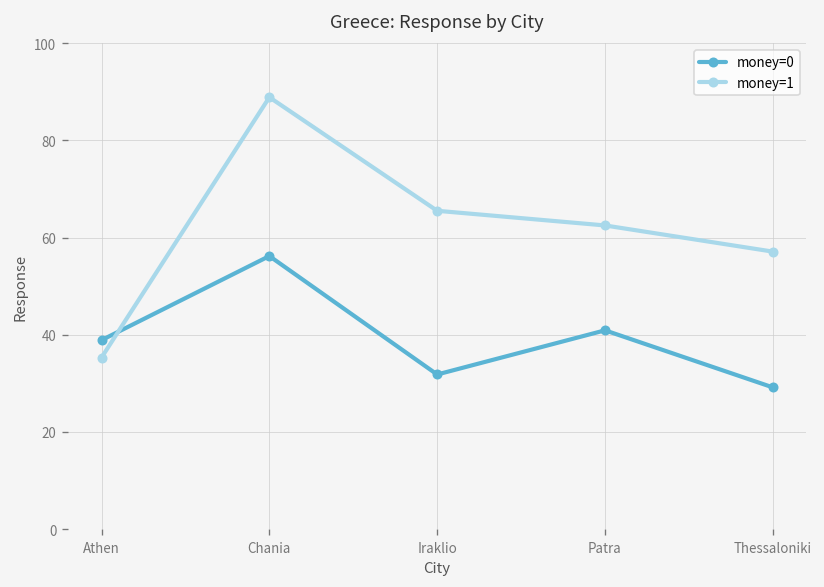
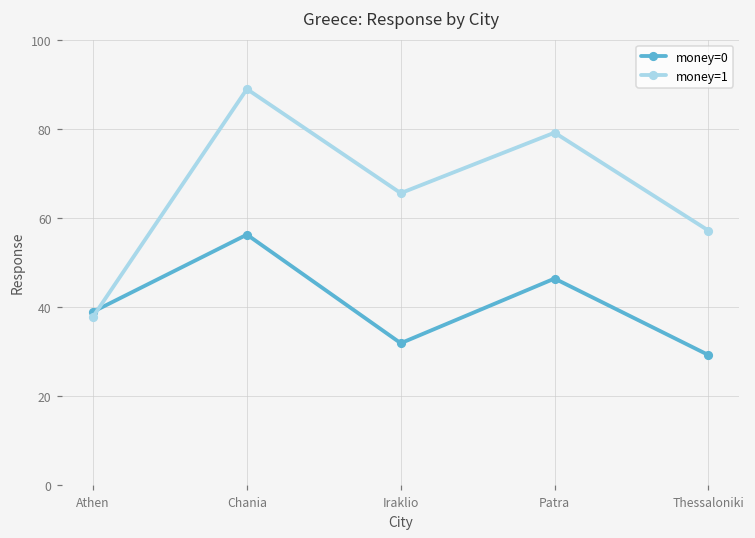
  {
    "money=0": {
      "Athen": 39,
      "Chania": 56,
      "Iraklio": 32,
-     "Patra": 41,
+     "Patra": 46,
      "Thessaloniki": 29
    },
    "money=1": {
-     "Athen": 35,
+     "Athen": 38,
      "Chania": 89,
      "Iraklio": 66,
-     "Patra": 63,
+     "Patra": 79,
      "Thessaloniki": 57
    }
  }
